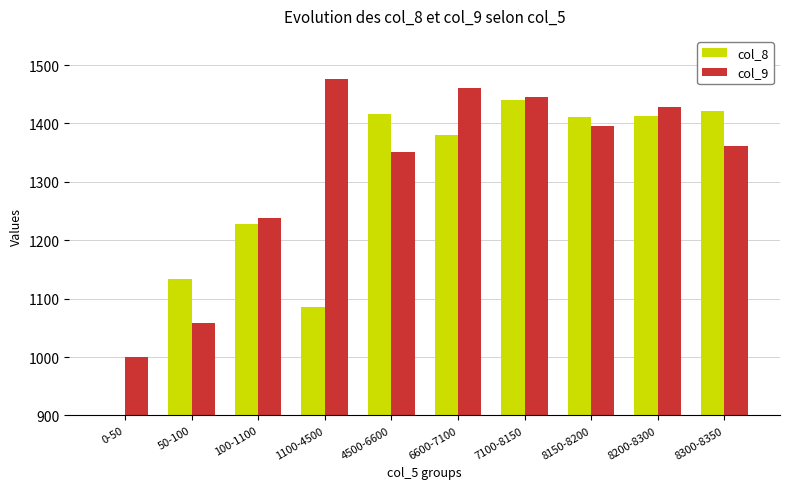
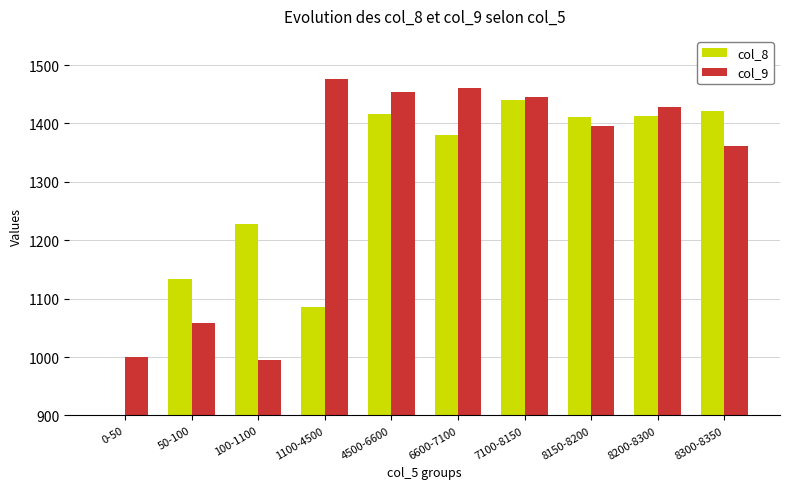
  {
    "col_8": {
      "50-100": 1130,
      "100-1100": 1230,
      "1100-4500": 1090,
      "4500-6600": 1420,
      "6600-7100": 1380,
      "7100-8150": 1440,
      "8150-8200": 1410,
      "8200-8300": 1410,
      "8300-8350": 1420
    },
    "col_9": {
      "0-50": 1000,
      "50-100": 1060,
-     "100-1100": 1240,
+     "100-1100": 1000,
      "1100-4500": 1480,
-     "4500-6600": 1350,
+     "4500-6600": 1450,
      "6600-7100": 1460,
      "7100-8150": 1450,
      "8150-8200": 1400,
      "8200-8300": 1430,
      "8300-8350": 1360
    }
  }
